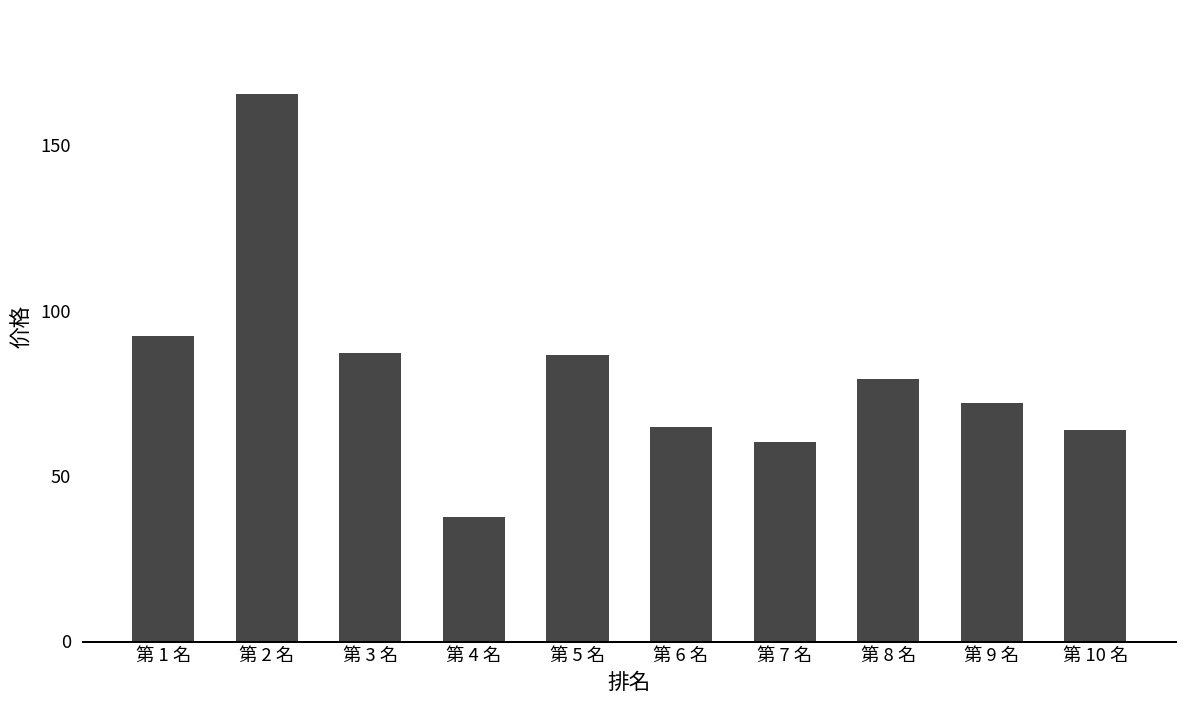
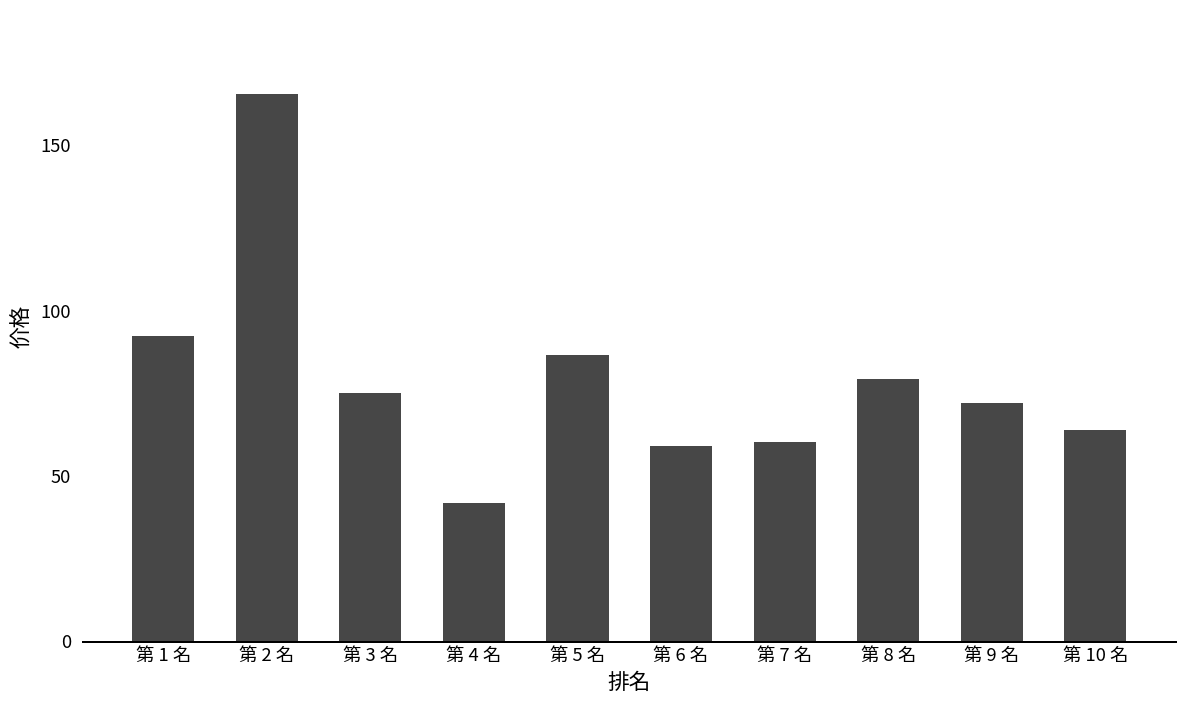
  {
    "第 1 名": 92,
    "第 2 名": 166,
-   "第 3 名": 87,
-   "第 4 名": 38,
+   "第 3 名": 75,
+   "第 4 名": 42,
    "第 5 名": 87,
-   "第 6 名": 65,
+   "第 6 名": 59,
    "第 7 名": 60,
    "第 8 名": 79,
    "第 9 名": 72,
    "第 10 名": 64
  }
